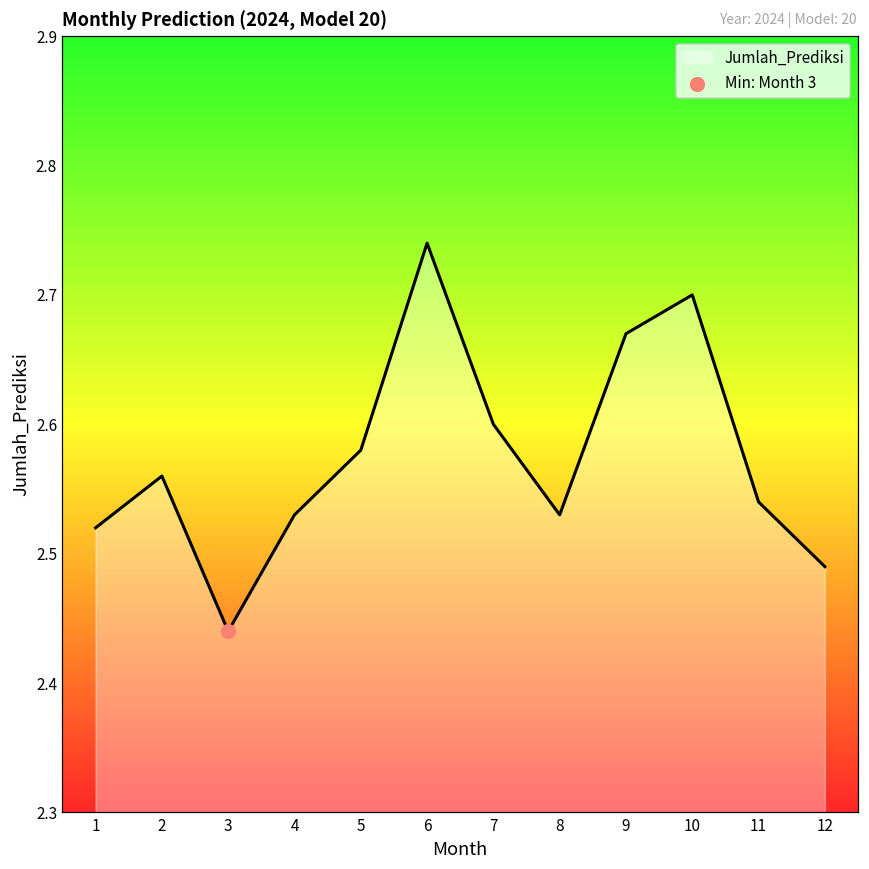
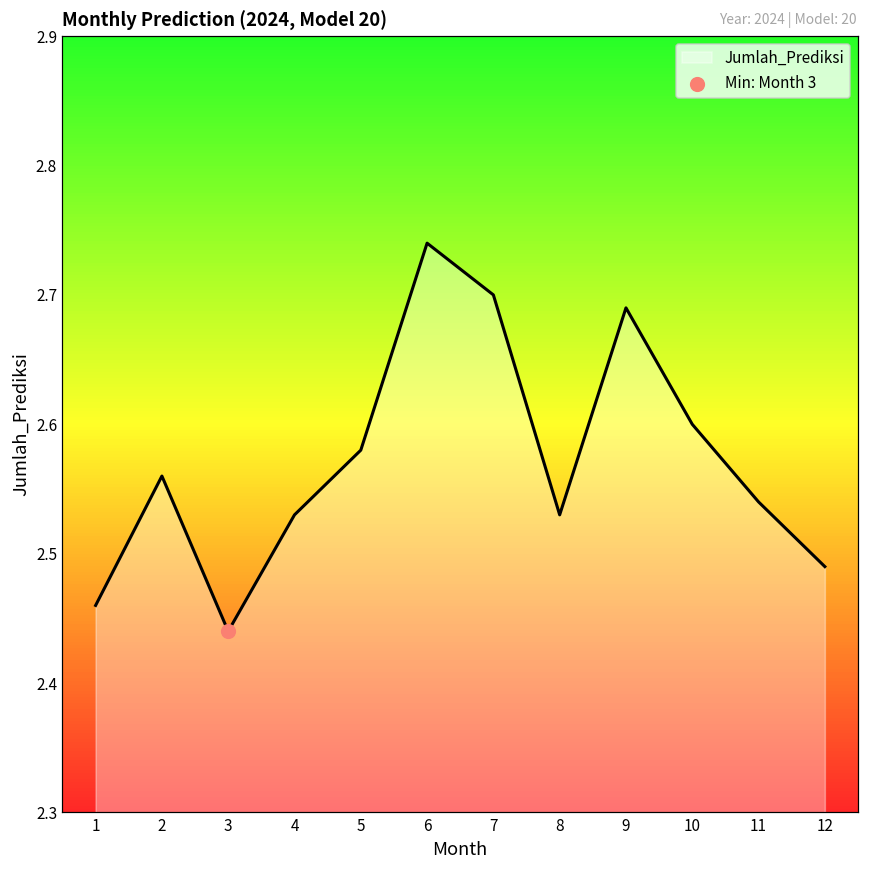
  {
    "Jumlah_Prediksi": {
-     "1": 2.52,
+     "1": 2.46,
      "2": 2.56,
      "4": 2.53,
      "5": 2.58,
      "6": 2.74,
-     "7": 2.6,
+     "7": 2.7,
      "8": 2.53,
-     "9": 2.67,
-     "10": 2.7,
+     "9": 2.69,
+     "10": 2.6,
      "11": 2.54,
      "12": 2.49
    }
  }
